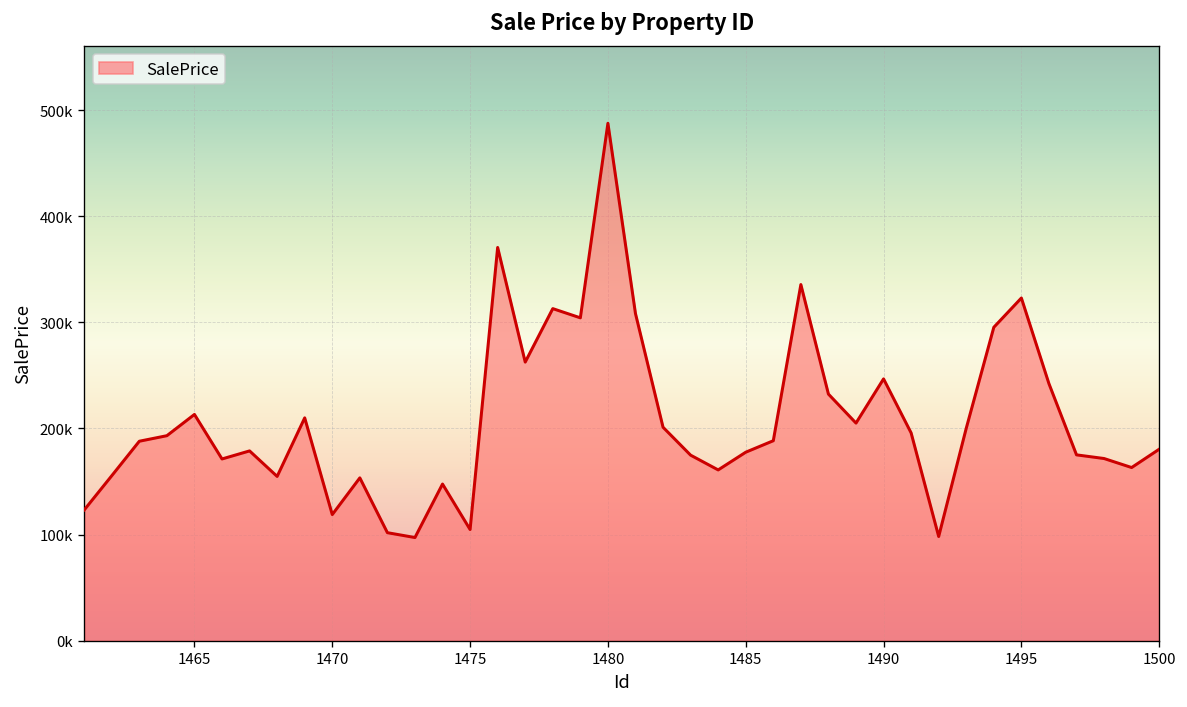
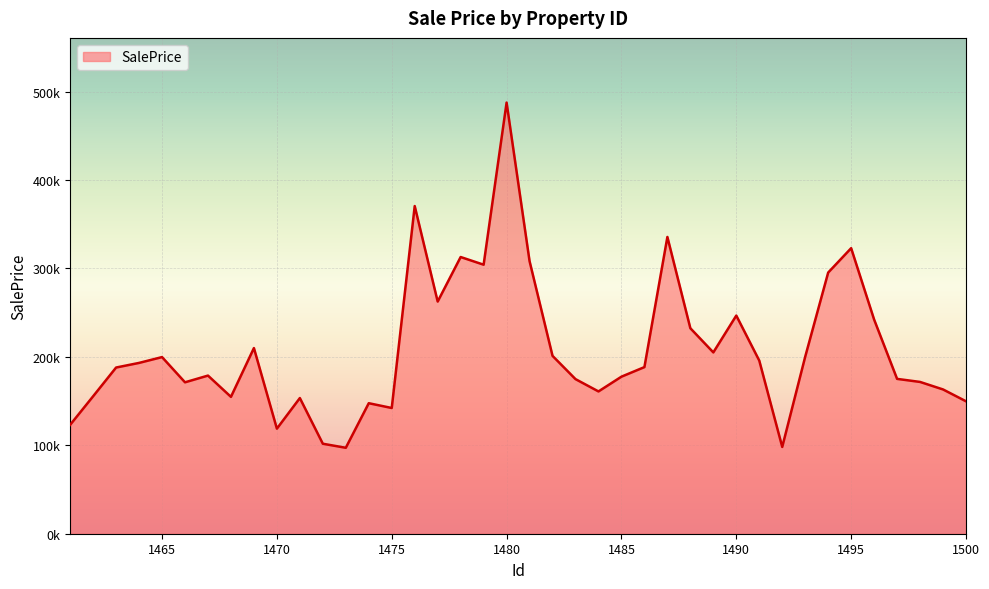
  {
-   "1465": 210000,
+   "1465": 200000,
    "1470": 120000,
-   "1475": 100000,
+   "1475": 140000,
    "1480": 490000,
    "1485": 180000,
    "1490": 250000,
    "1495": 320000,
-   "1500": 180000
+   "1500": 150000
  }
